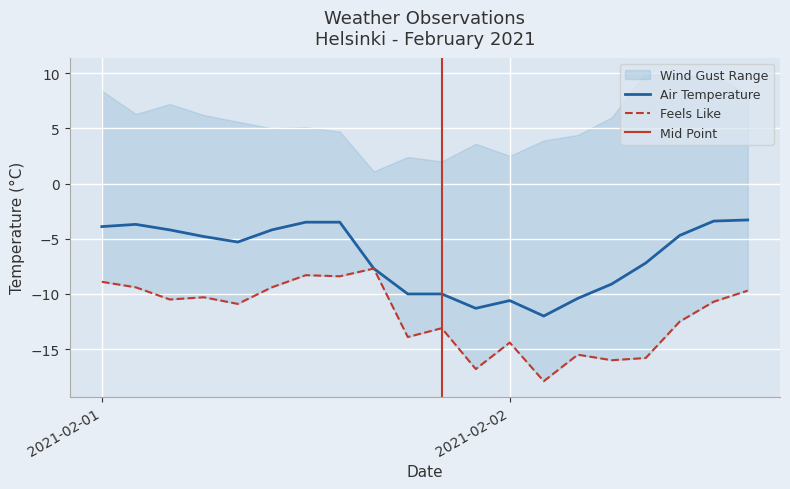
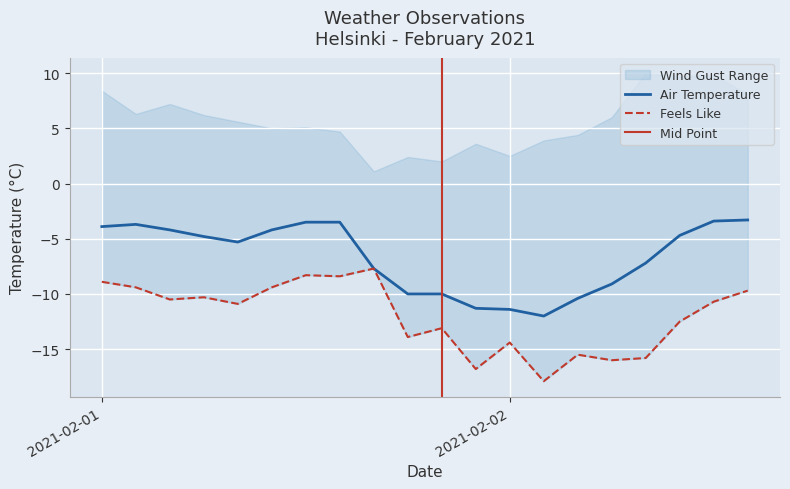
  {
    "Air Temperature": {
      "2021-02-01": -3.9,
-     "2021-02-02": -10.6
+     "2021-02-02": -11.4
    },
    "Feels Like": {
      "2021-02-01": -8.9,
      "2021-02-02": -14.4
    }
  }
